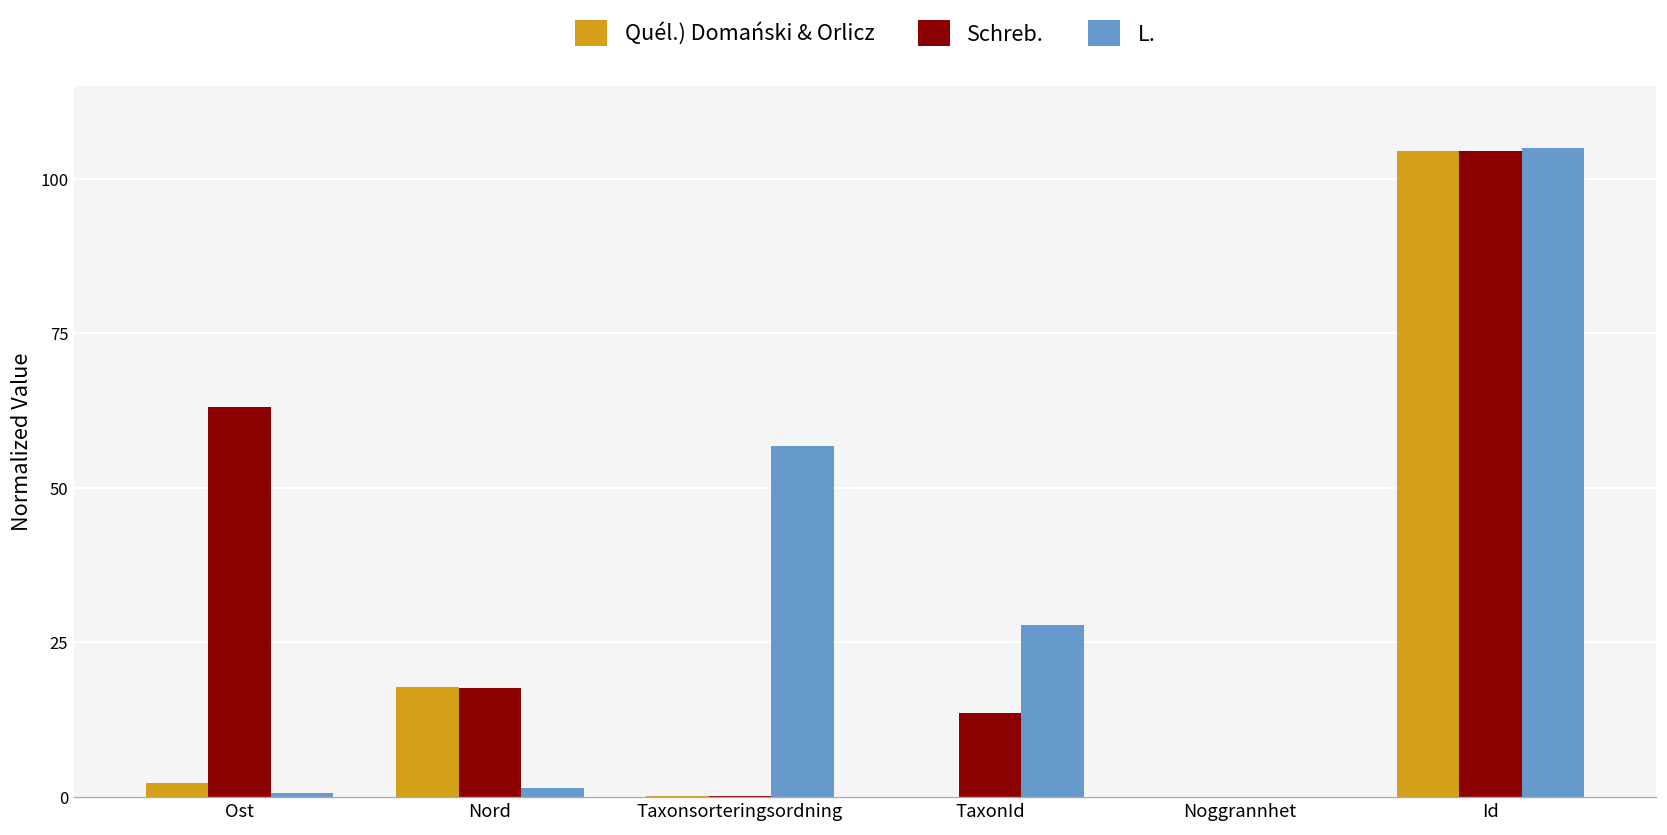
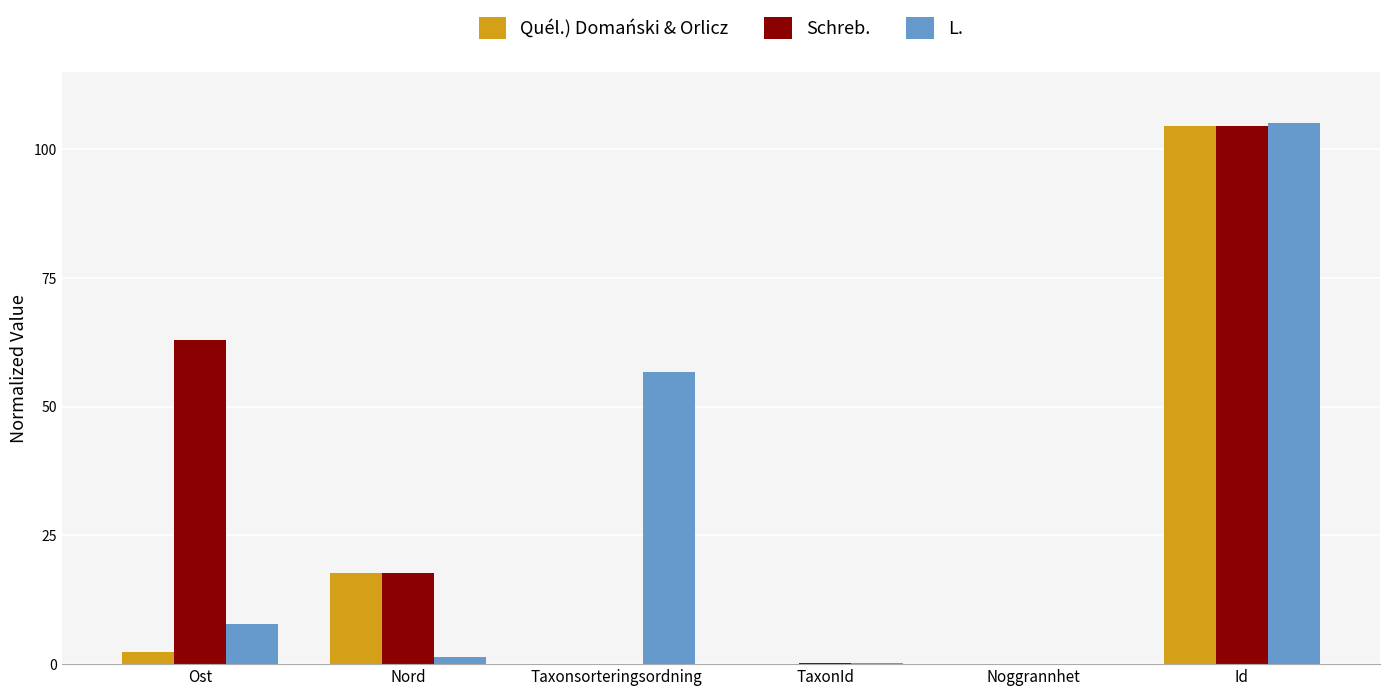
  {
    "Quél.) Domański & Orlicz": {
      "Ost": 2,
      "Nord": 18,
      "Id": 104
    },
    "Schreb.": {
      "Ost": 63,
      "Nord": 18,
-     "TaxonId": 14,
+     "TaxonId": 0,
      "Id": 104
    },
    "L.": {
-     "Ost": 1,
+     "Ost": 8,
      "Nord": 1,
      "Taxonsorteringsordning": 57,
-     "TaxonId": 28,
+     "TaxonId": 0,
      "Noggrannhet": 0,
      "Id": 105
    }
  }
